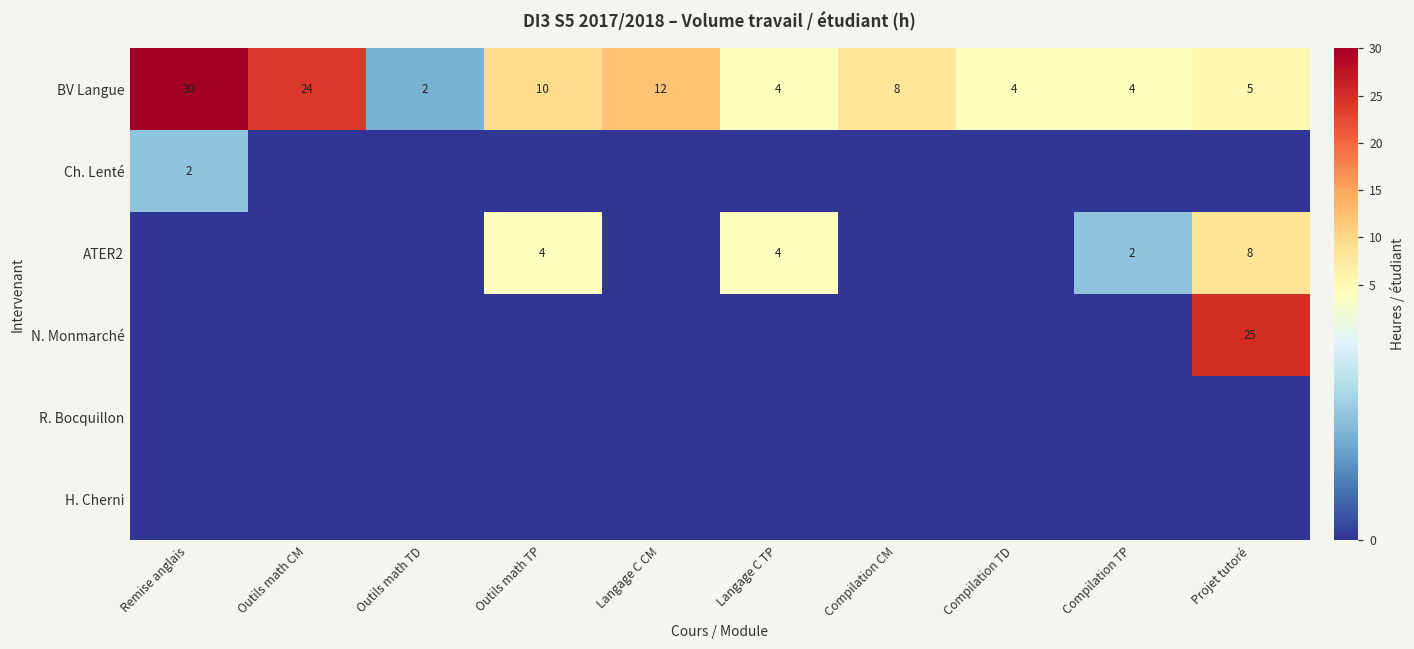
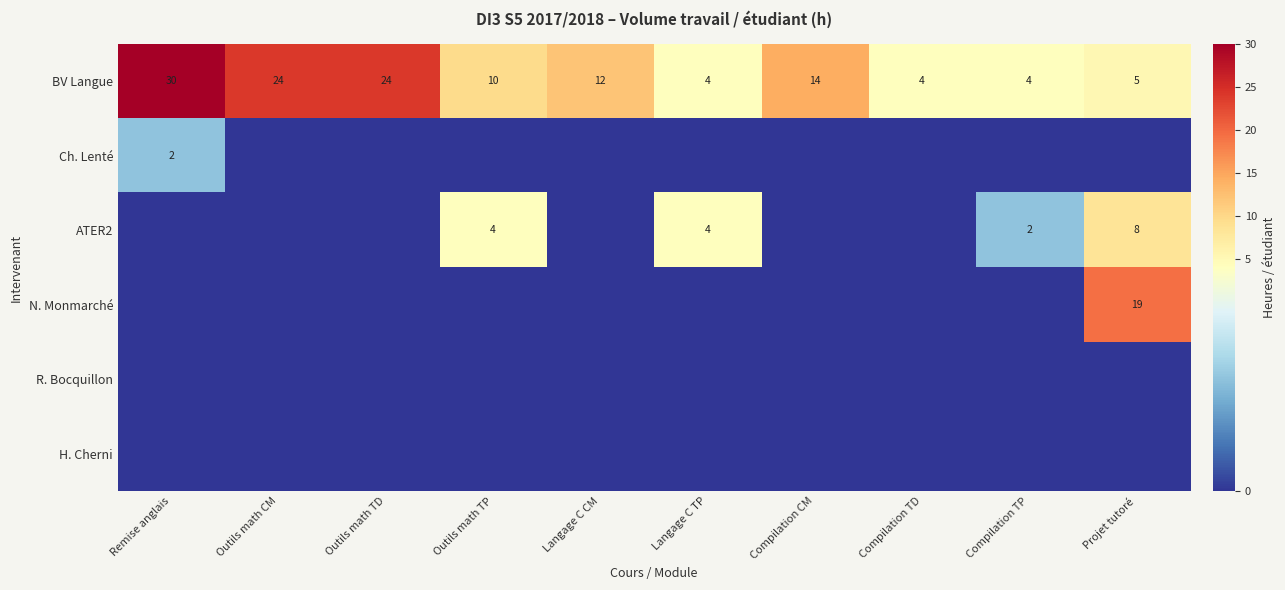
  {
    "BV Langue": {
      "Remise anglais": 30,
      "Outils math CM": 24,
-     "Outils math TD": 2,
+     "Outils math TD": 24,
      "Outils math TP": 10,
      "Langage C CM": 12,
      "Langage C TP": 4,
-     "Compilation CM": 8,
+     "Compilation CM": 14,
      "Compilation TD": 4,
      "Compilation TP": 4,
      "Projet tutoré": 5
    },
    "Ch. Lenté": {
      "Remise anglais": 2
    },
    "ATER2": {
      "Outils math TP": 4,
      "Langage C TP": 4,
      "Compilation TP": 2,
      "Projet tutoré": 8
    },
    "N. Monmarché": {
-     "Projet tutoré": 25
+     "Projet tutoré": 19
    }
  }
